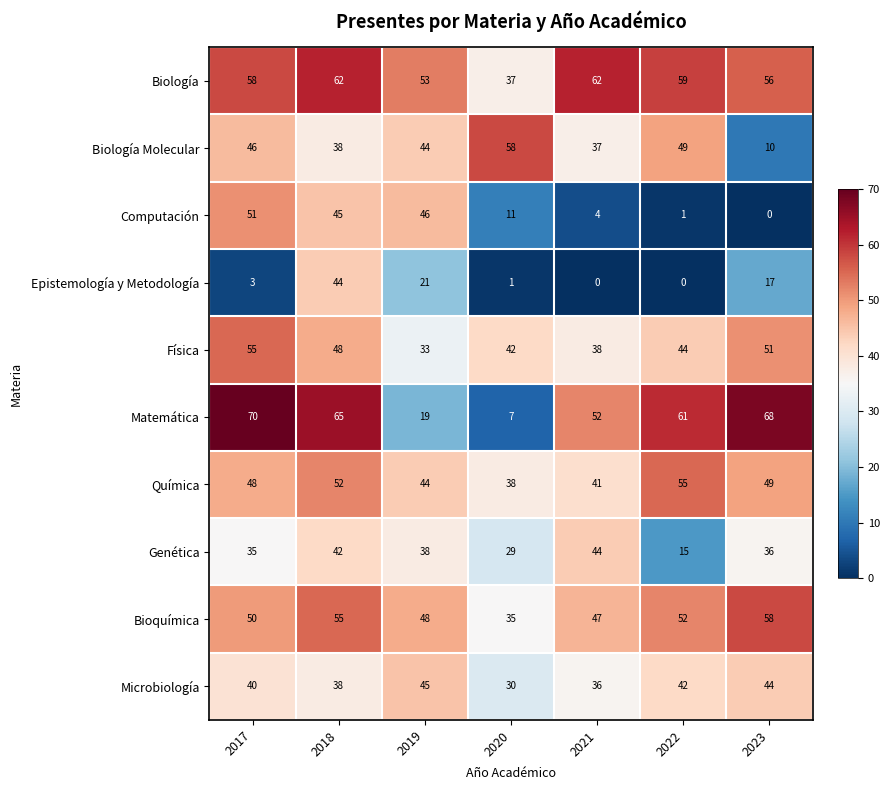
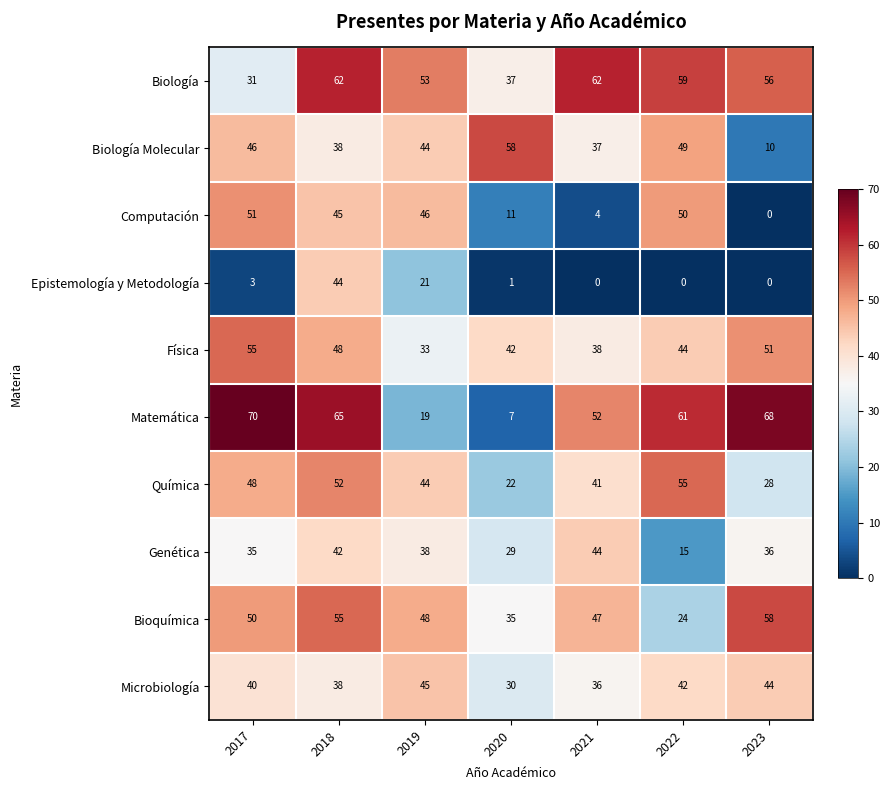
  {
    "Biología": {
-     "2017": 58,
+     "2017": 31,
      "2018": 62,
      "2019": 53,
      "2020": 37,
      "2021": 62,
      "2022": 59,
      "2023": 56
    },
    "Biología Molecular": {
      "2017": 46,
      "2018": 38,
      "2019": 44,
      "2020": 58,
      "2021": 37,
      "2022": 49,
      "2023": 10
    },
    "Computación": {
      "2017": 51,
      "2018": 45,
      "2019": 46,
      "2020": 11,
      "2021": 4,
-     "2022": 1,
+     "2022": 50,
      "2023": 0
    },
    "Epistemología y Metodología": {
      "2017": 3,
      "2018": 44,
      "2019": 21,
      "2020": 1,
      "2021": 0,
      "2022": 0,
-     "2023": 17
+     "2023": 0
    },
    "Física": {
      "2017": 55,
      "2018": 48,
      "2019": 33,
      "2020": 42,
      "2021": 38,
      "2022": 44,
      "2023": 51
    },
    "Matemática": {
      "2017": 70,
      "2018": 65,
      "2019": 19,
      "2020": 7,
      "2021": 52,
      "2022": 61,
      "2023": 68
    },
    "Química": {
      "2017": 48,
      "2018": 52,
      "2019": 44,
-     "2020": 38,
+     "2020": 22,
      "2021": 41,
      "2022": 55,
-     "2023": 49
+     "2023": 28
    },
    "Genética": {
      "2017": 35,
      "2018": 42,
      "2019": 38,
      "2020": 29,
      "2021": 44,
      "2022": 15,
      "2023": 36
    },
    "Bioquímica": {
      "2017": 50,
      "2018": 55,
      "2019": 48,
      "2020": 35,
      "2021": 47,
-     "2022": 52,
+     "2022": 24,
      "2023": 58
    },
    "Microbiología": {
      "2017": 40,
      "2018": 38,
      "2019": 45,
      "2020": 30,
      "2021": 36,
      "2022": 42,
      "2023": 44
    }
  }
